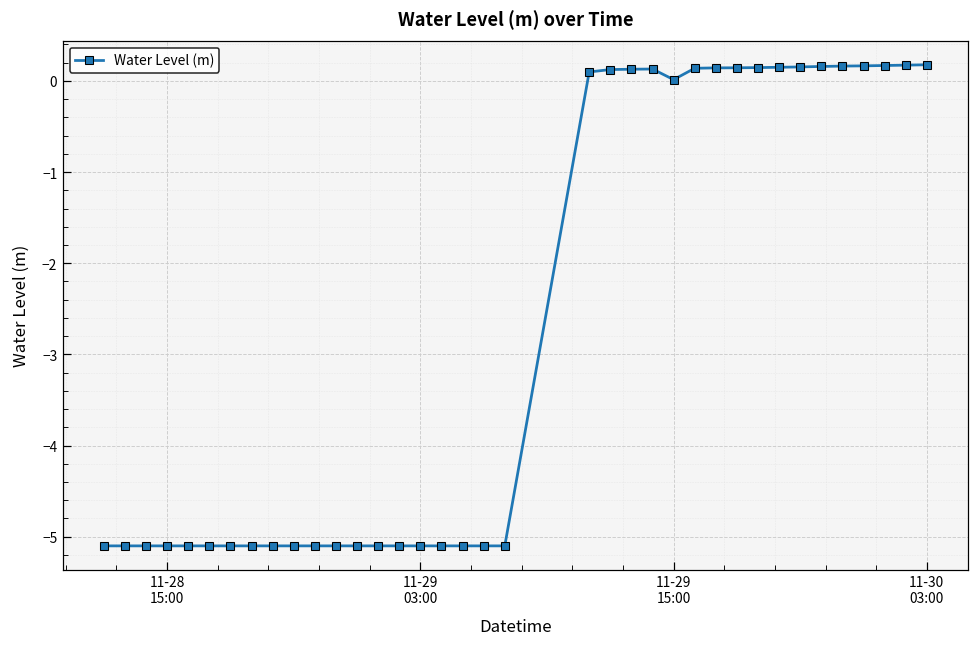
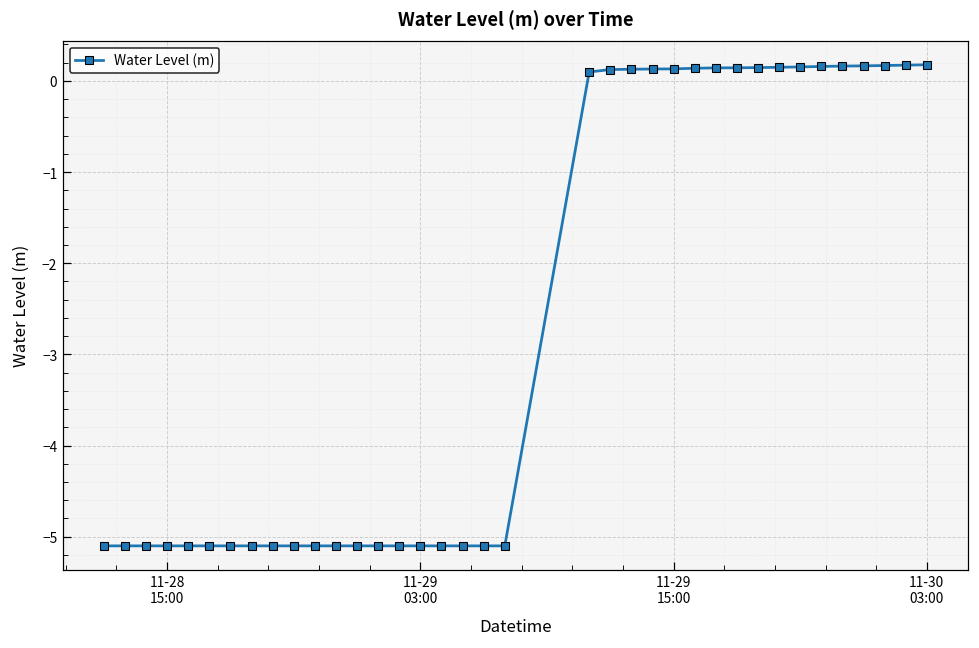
  {
    "11-28 15:00": -5.1,
    "11-29 03:00": -5.1,
-   "11-29 15:00": 0.0,
+   "11-29 15:00": 0.1,
    "11-30 03:00": 0.2
  }
